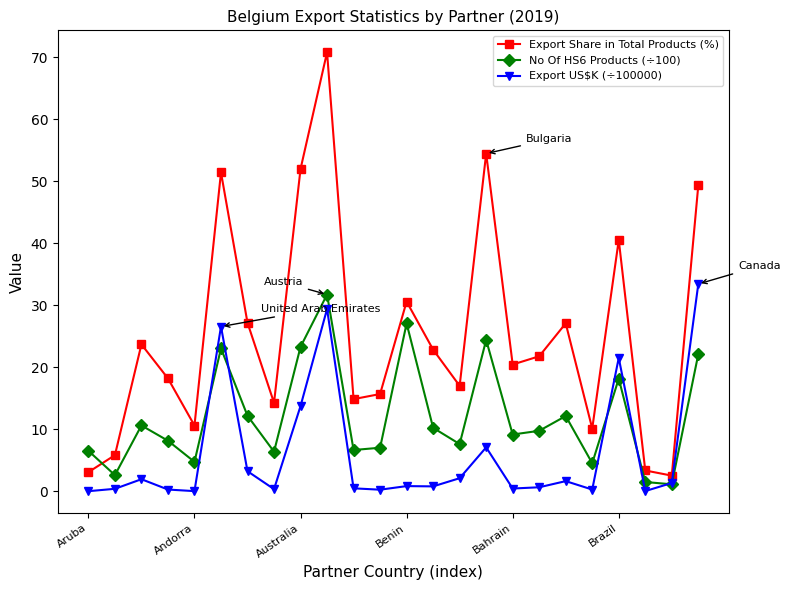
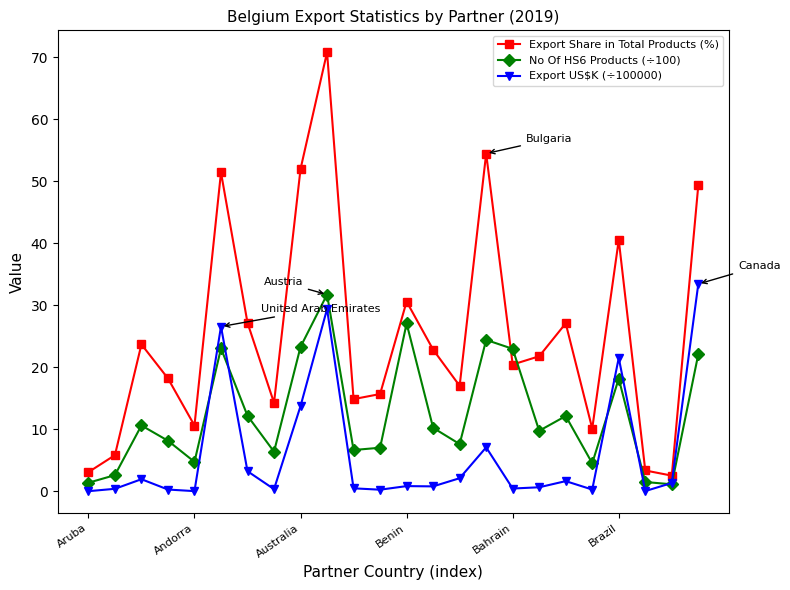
  {
    "Export Share in Total Products (%)": {
      "Aruba": 3,
      "Andorra": 11,
      "Australia": 52,
      "Benin": 31,
      "Bahrain": 20,
      "Brazil": 41
    },
    "No Of HS6 Products (÷100)": {
-     "Aruba": 7,
+     "Aruba": 1,
      "Andorra": 5,
      "Australia": 23,
      "Benin": 27,
-     "Bahrain": 9,
+     "Bahrain": 23,
      "Brazil": 18
    },
    "Export US$K (÷100000)": {
      "Aruba": 0,
      "Andorra": 0,
      "Australia": 14,
      "Benin": 1,
      "Bahrain": 0,
      "Brazil": 22
    }
  }
